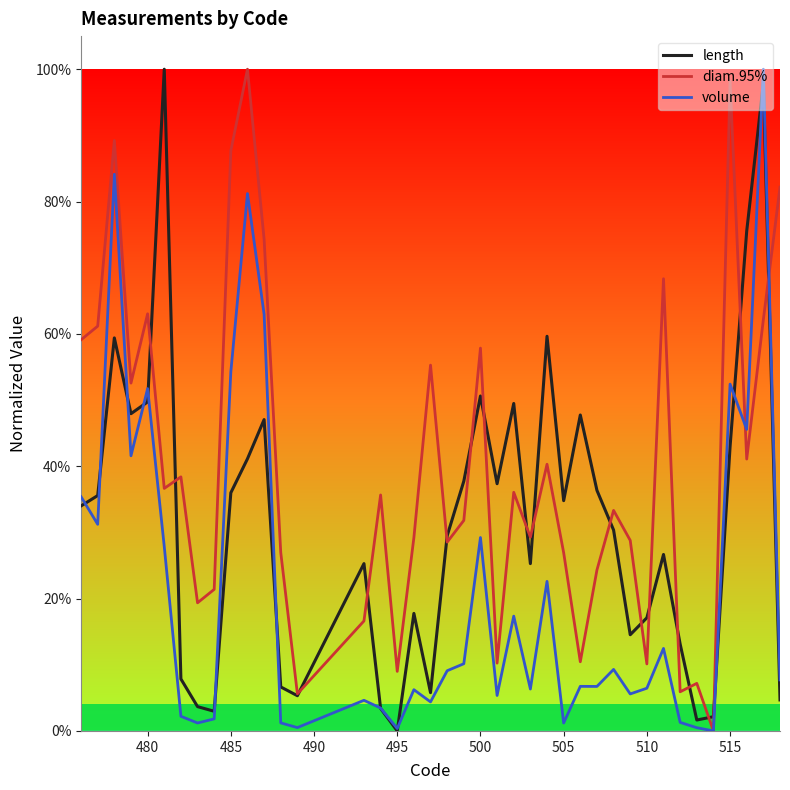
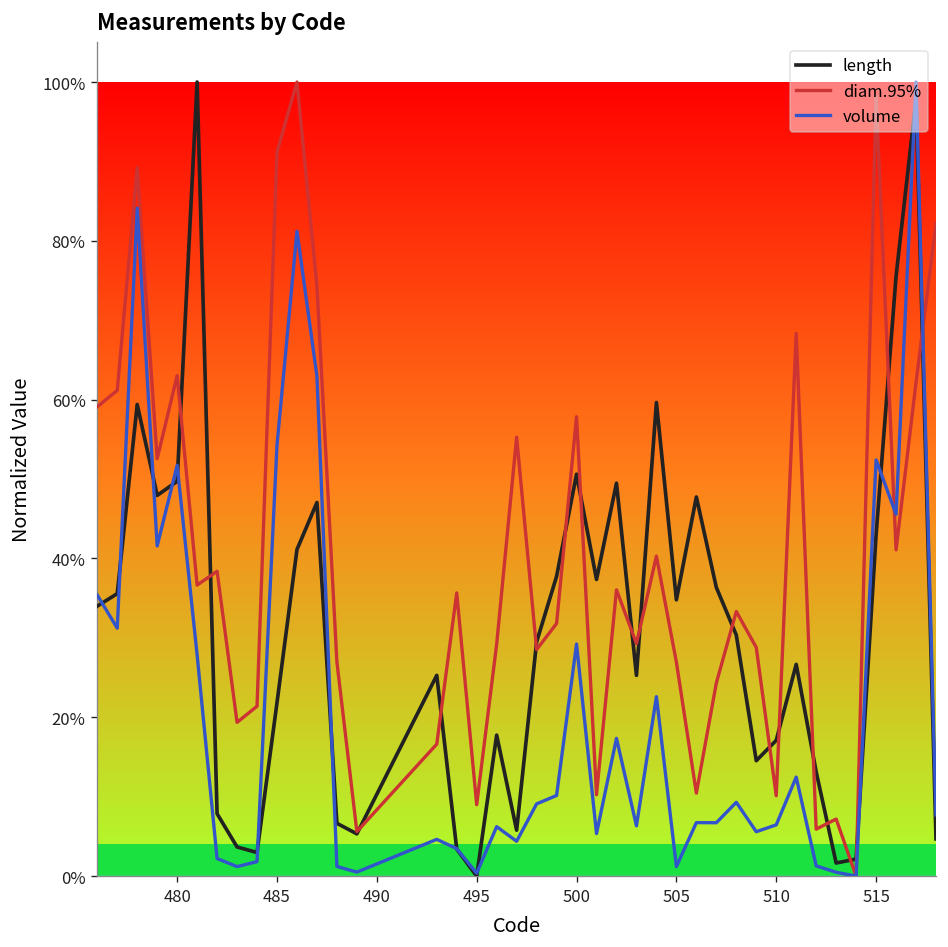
  {
    "length": {
      "480": "50%",
-     "485": "36%",
+     "485": "22%",
      "500": "51%",
      "505": "35%",
      "510": "17%",
      "515": "43%"
    },
    "diam.95%": {
      "480": "63%",
-     "485": "88%",
+     "485": "91%",
      "495": "9%",
      "500": "58%",
      "505": "27%",
      "510": "10%"
    },
    "volume": {
      "480": "52%",
      "485": "54%",
      "500": "29%",
      "505": "1%",
      "510": "6%",
      "515": "52%"
    }
  }
